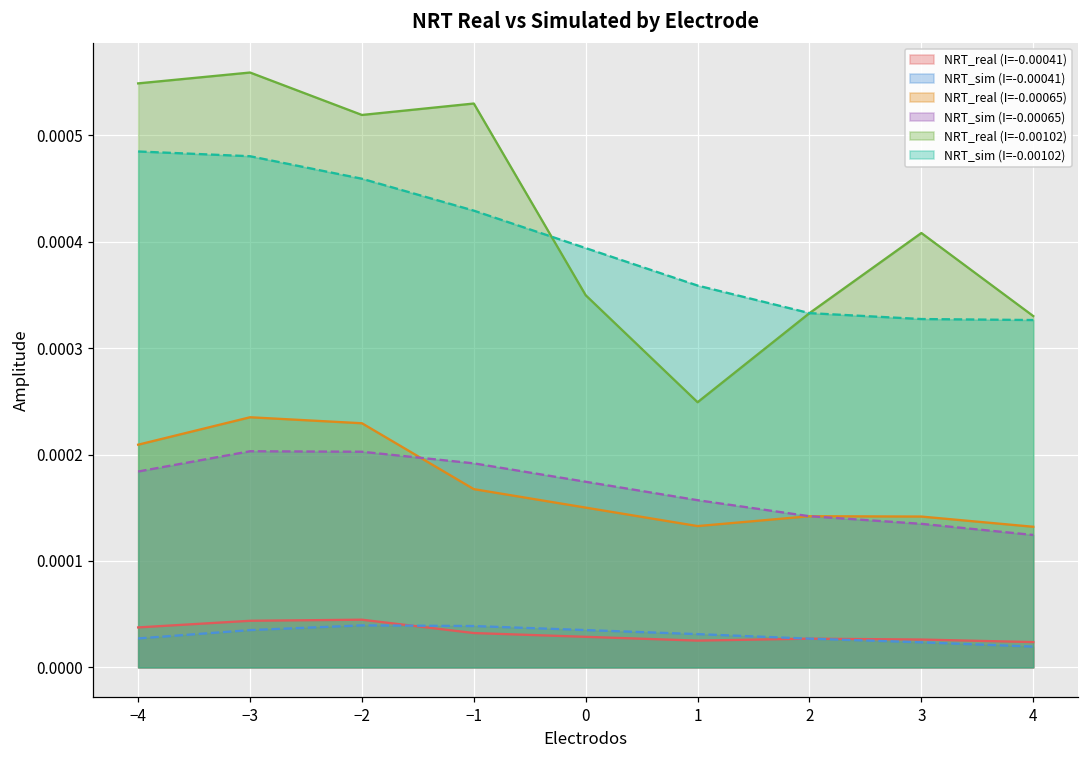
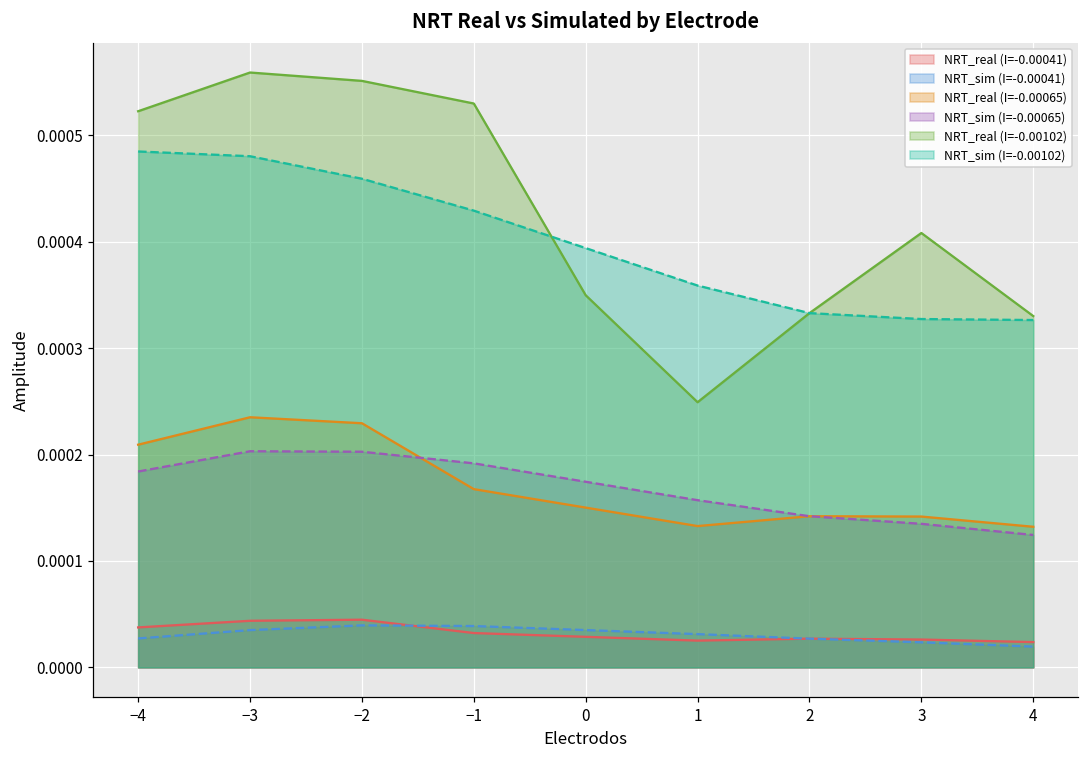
  {
    "NRT_real (I=-0.00102)": {
-     "−4": 0.00055,
+     "−4": 0.00052,
      "−3": 0.00056,
-     "−2": 0.00052,
+     "−2": 0.00055,
      "−1": 0.00053,
      "0": 0.00035,
      "1": 0.00025,
      "3": 0.00041,
      "4": 0.00033
    }
  }
